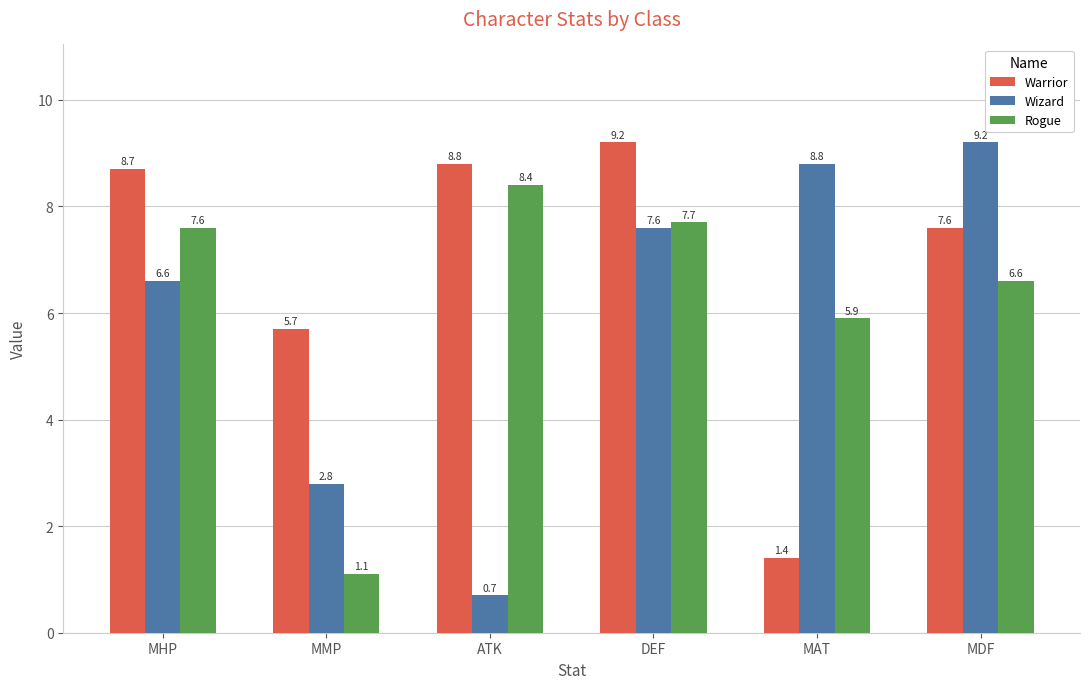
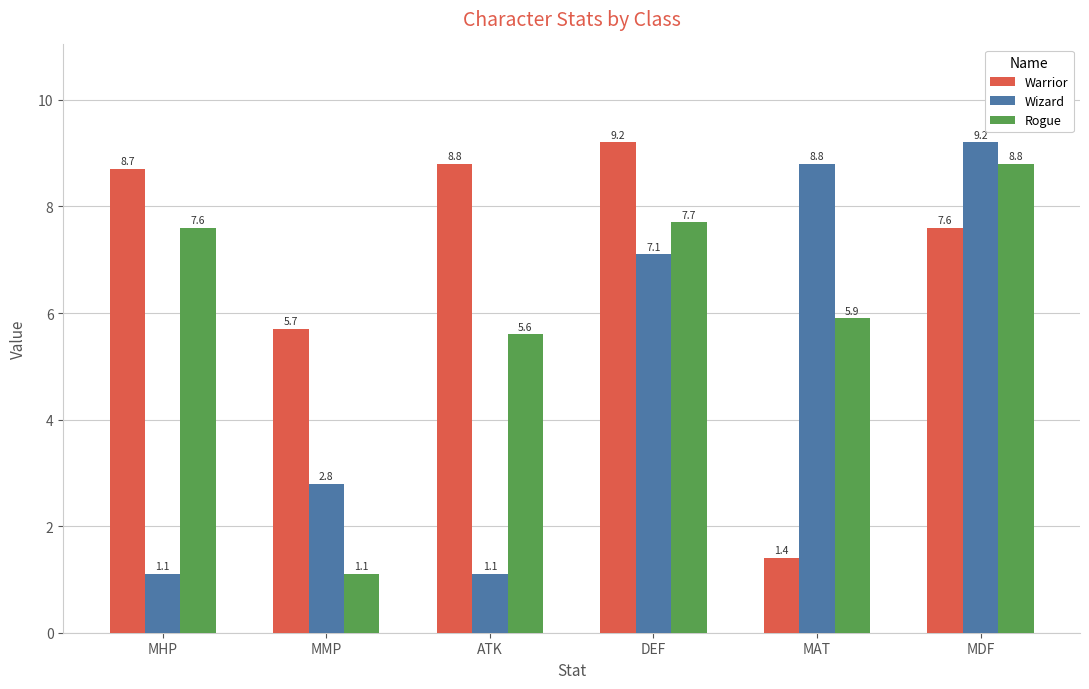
  {
    "Warrior": {
      "MHP": 8.7,
      "MMP": 5.7,
      "ATK": 8.8,
      "DEF": 9.2,
      "MAT": 1.4,
      "MDF": 7.6
    },
    "Wizard": {
-     "MHP": 6.6,
+     "MHP": 1.1,
      "MMP": 2.8,
-     "ATK": 0.7,
-     "DEF": 7.6,
+     "ATK": 1.1,
+     "DEF": 7.1,
      "MAT": 8.8
    },
    "Rogue": {
      "MHP": 7.6,
      "MMP": 1.1,
-     "ATK": 8.4,
+     "ATK": 5.6,
      "DEF": 7.7,
      "MAT": 5.9,
-     "MDF": 6.6
+     "MDF": 8.8
    }
  }
